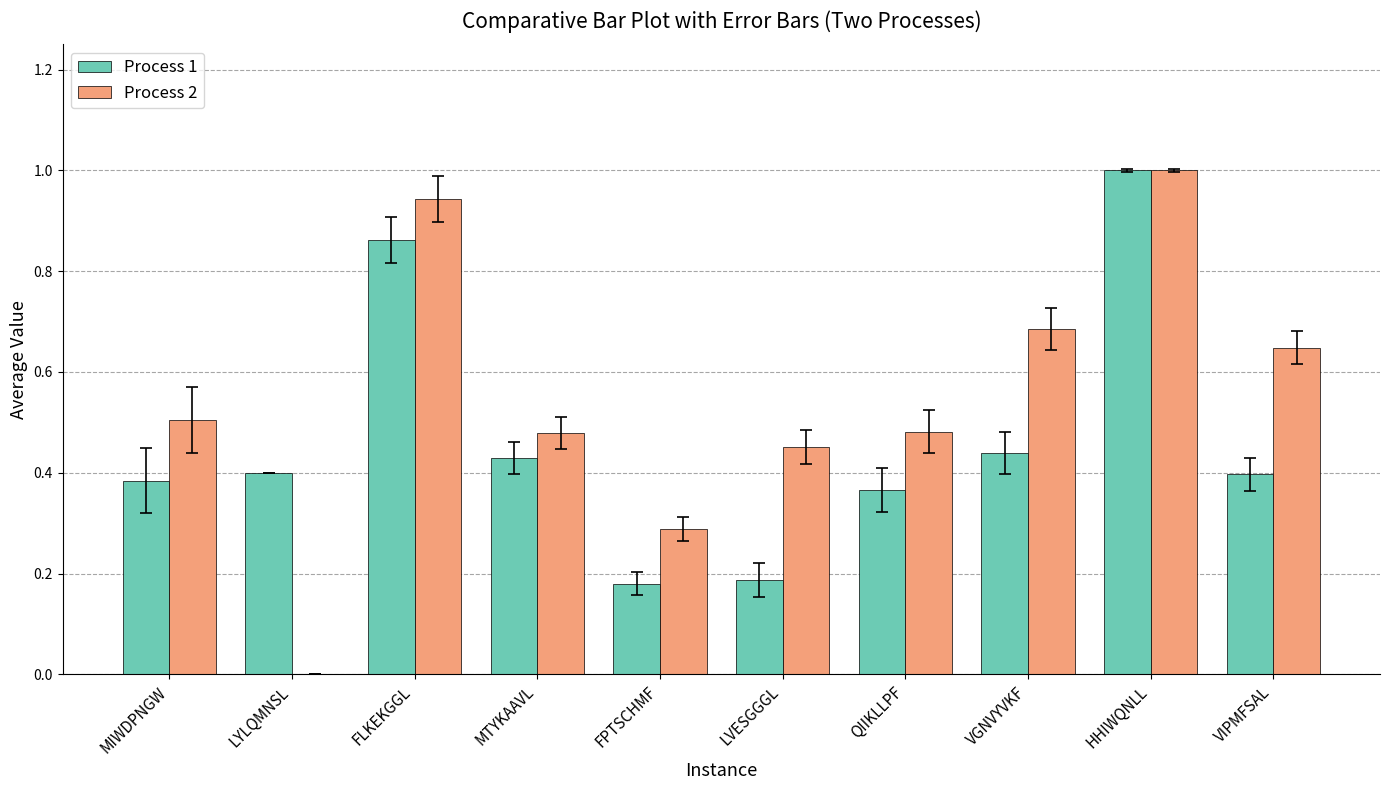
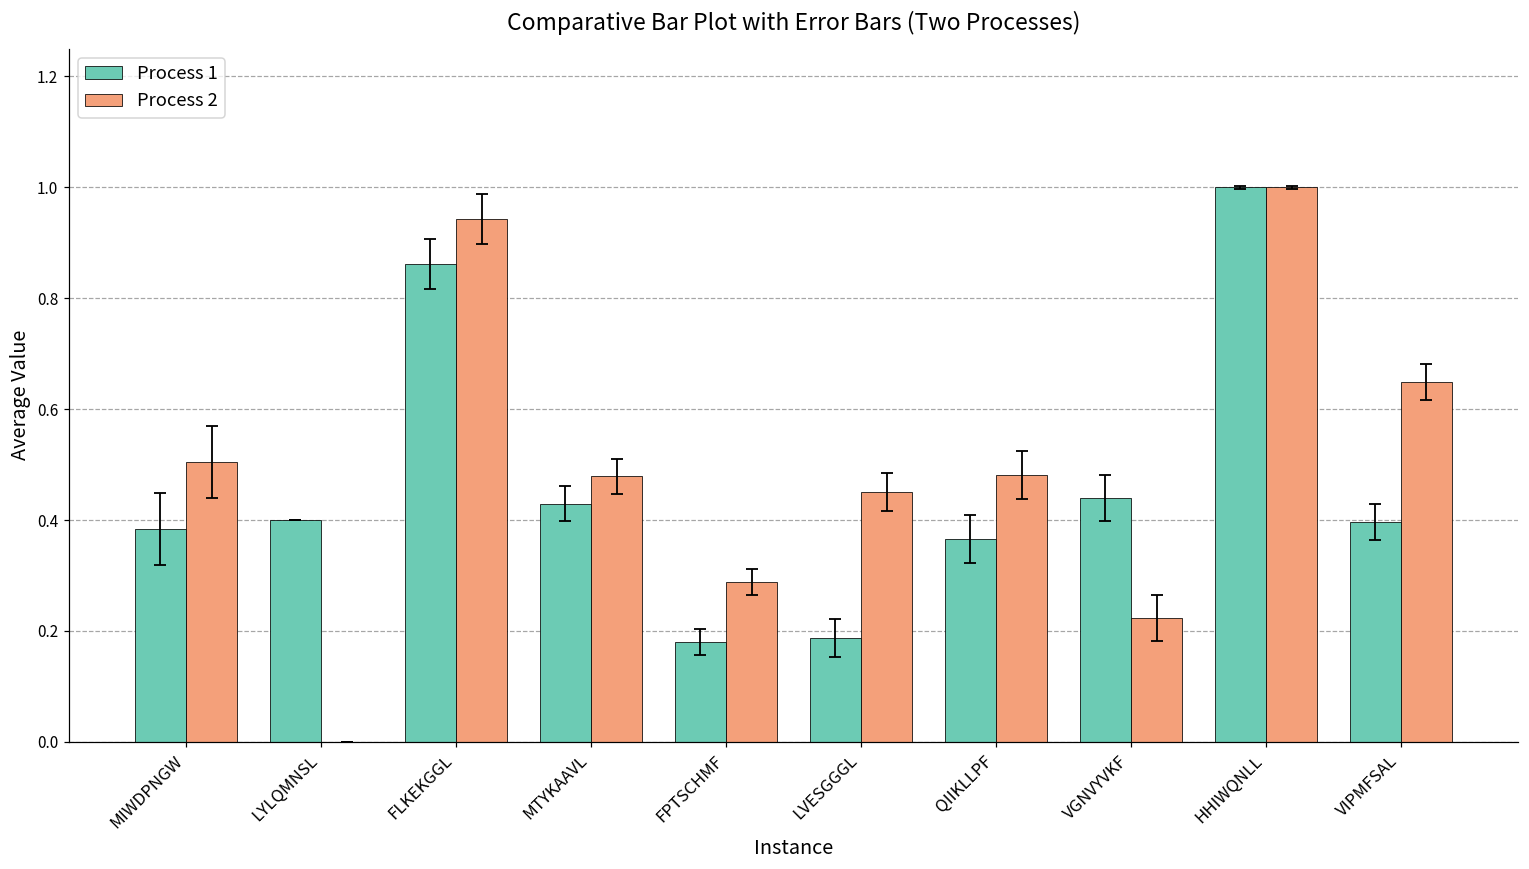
  {
    "Process 1": {
      "MIWDPNGW": 0.38,
      "LYLQMNSL": 0.40,
      "FLKEKGGL": 0.86,
      "MTYKAAVL": 0.43,
      "FPTSCHMF": 0.18,
      "LVESGGGL": 0.19,
      "QIIKLLPF": 0.37,
      "VGNVYVKF": 0.44,
      "HHIWQNLL": 1.00,
      "VIPMFSAL": 0.40
    },
    "Process 2": {
      "MIWDPNGW": 0.51,
      "LYLQMNSL": 0.00,
      "FLKEKGGL": 0.94,
      "MTYKAAVL": 0.48,
      "FPTSCHMF": 0.29,
      "LVESGGGL": 0.45,
      "QIIKLLPF": 0.48,
-     "VGNVYVKF": 0.69,
+     "VGNVYVKF": 0.22,
      "HHIWQNLL": 1.00,
      "VIPMFSAL": 0.65
    }
  }
